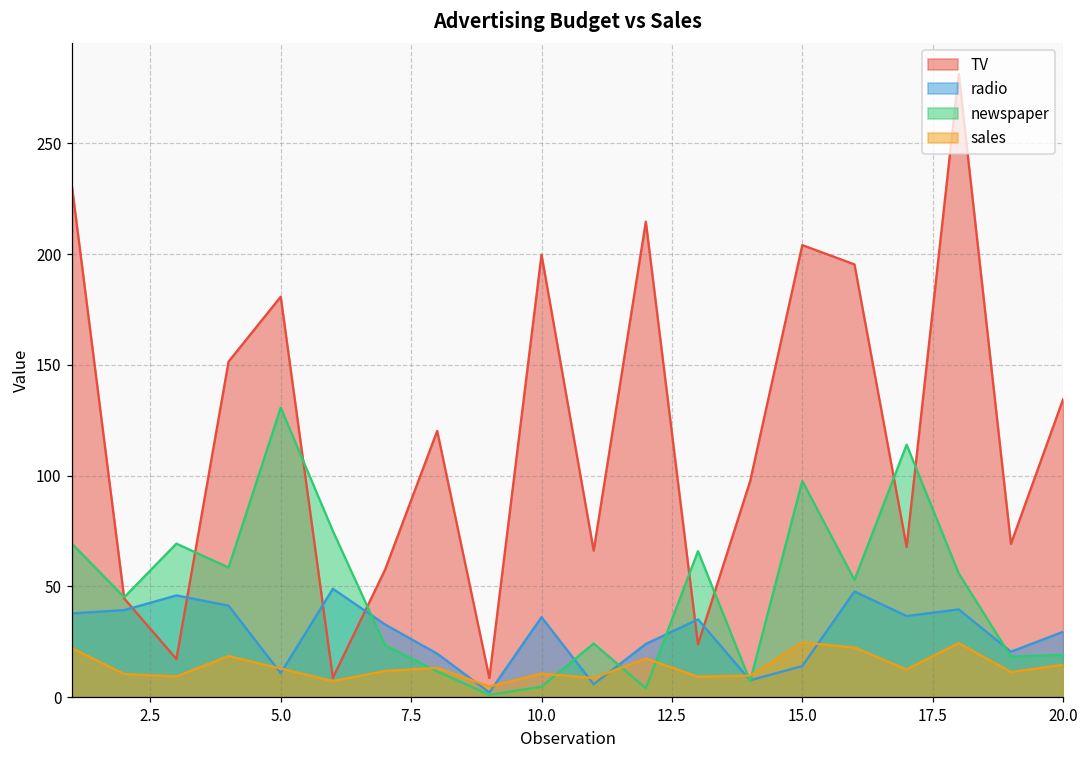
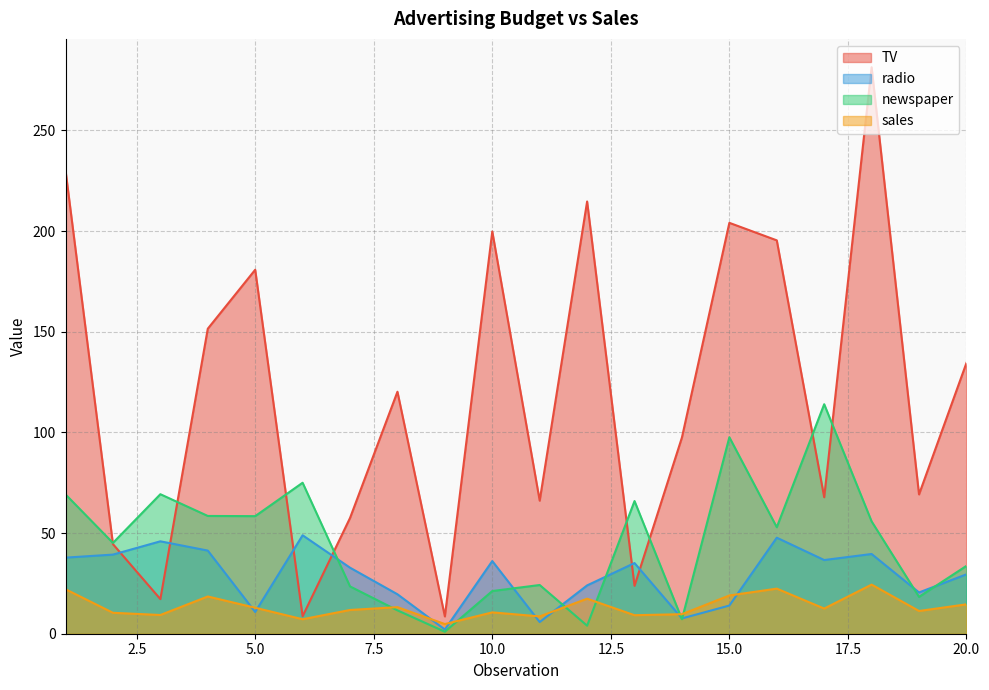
  {
    "TV": {
      "5.0": 181,
      "10.0": 200,
      "15.0": 204,
      "20.0": 135
    },
    "radio": {
      "5.0": 11,
      "10.0": 36,
      "15.0": 14,
      "20.0": 30
    },
    "newspaper": {
-     "5.0": 131,
-     "10.0": 5,
+     "5.0": 58,
+     "10.0": 21,
      "15.0": 98,
-     "20.0": 19
+     "20.0": 34
    },
    "sales": {
      "5.0": 13,
      "10.0": 11,
-     "15.0": 25,
+     "15.0": 19,
      "20.0": 15
    }
  }
